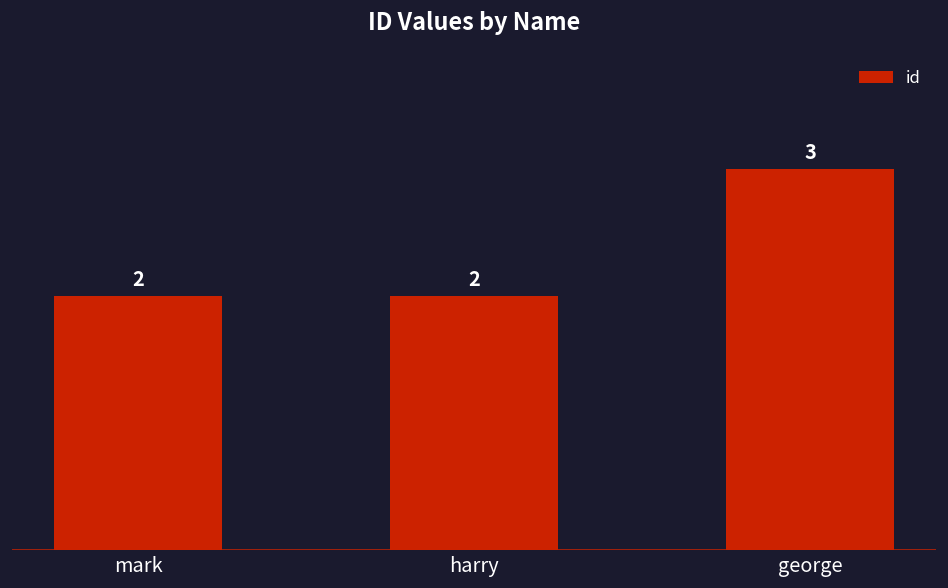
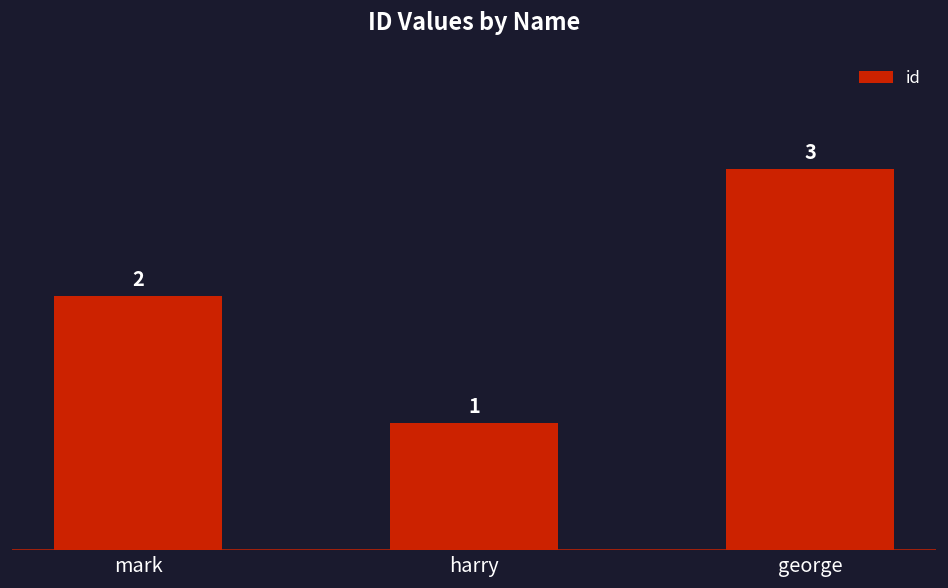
  {
    "mark": 2,
-   "harry": 2,
+   "harry": 1,
    "george": 3
  }
